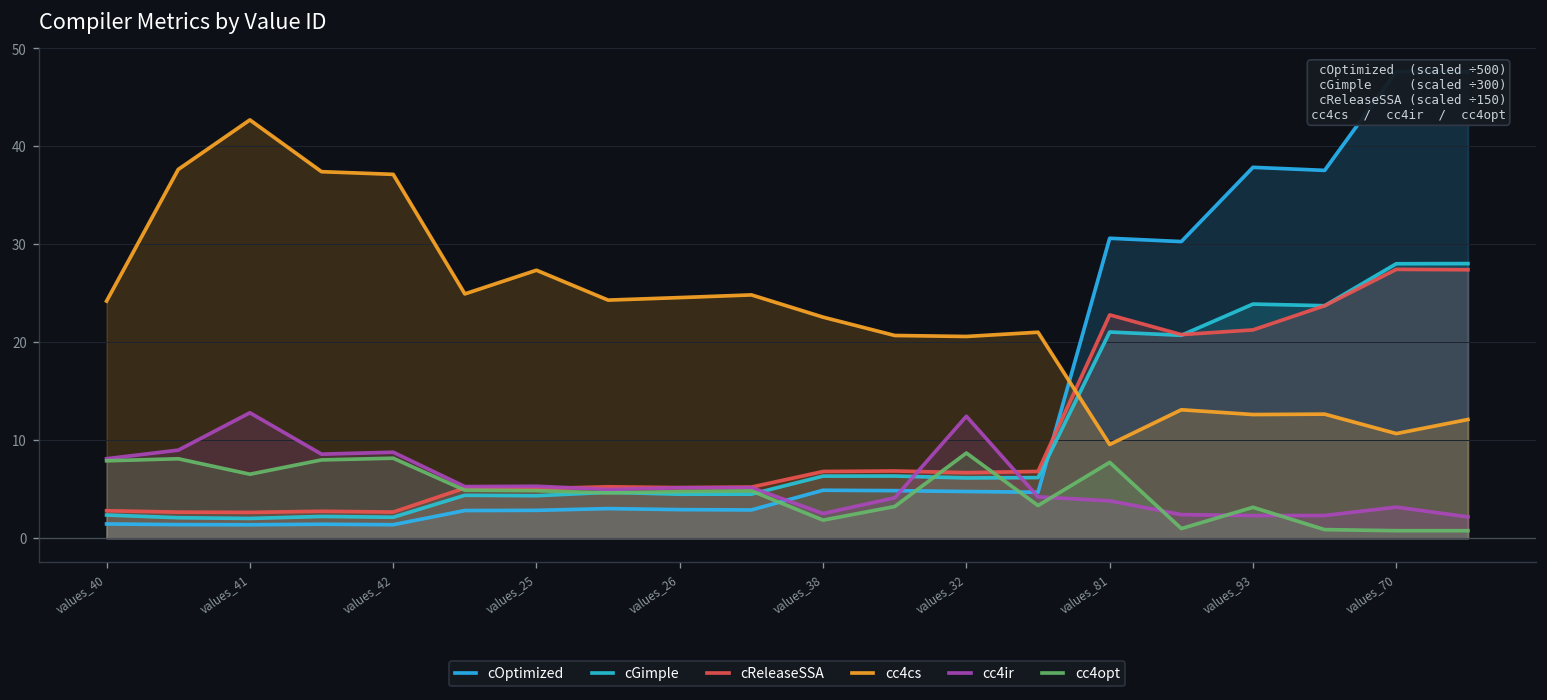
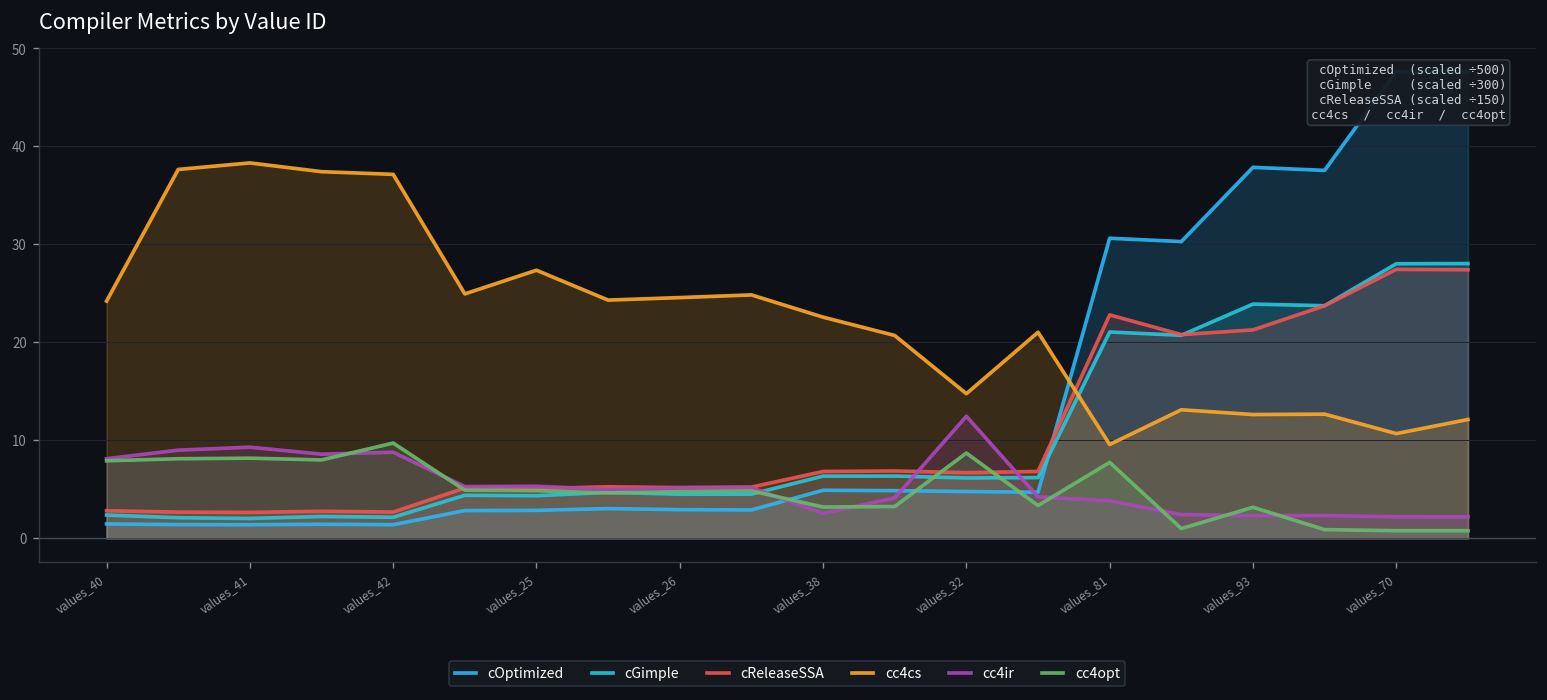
  {
    "cReleaseSSA": {
      "values_40": 3,
      "values_41": 3,
      "values_42": 3,
      "values_38": 7,
      "values_32": 7,
      "values_81": 23,
      "values_93": 21,
      "values_70": 27
    },
    "cc4cs": {
      "values_40": 24,
-     "values_41": 43,
+     "values_41": 38,
      "values_42": 37,
      "values_25": 27,
      "values_26": 25,
      "values_38": 23,
-     "values_32": 21,
+     "values_32": 15,
      "values_81": 10,
      "values_93": 13,
      "values_70": 11
    },
    "cc4ir": {
-     "values_41": 13,
+     "values_41": 9,
      "values_42": 9,
      "values_38": 3,
      "values_32": 12,
      "values_81": 4,
      "values_93": 2,
-     "values_70": 3
+     "values_70": 2
    },
    "cc4opt": {
-     "values_41": 7,
-     "values_42": 8,
-     "values_38": 2,
+     "values_41": 8,
+     "values_42": 10,
+     "values_38": 3,
      "values_32": 9,
      "values_81": 8,
      "values_93": 3,
      "values_70": 1
    }
  }
